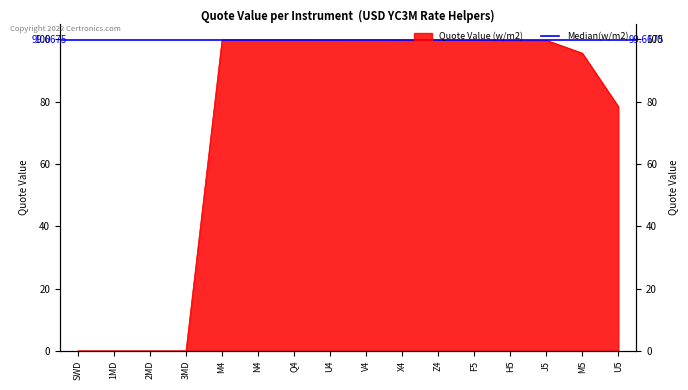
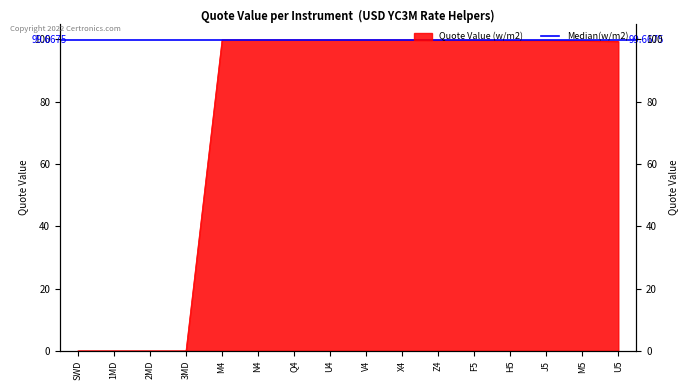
  {
    "SWD": 0,
    "1MD": 0,
    "2MD": 0,
    "3MD": 0,
    "M4": 100,
    "N4": 100,
    "Q4": 100,
    "U4": 100,
    "V4": 100,
    "X4": 100,
    "Z4": 100,
    "F5": 100,
    "H5": 100,
    "J5": 100,
-   "M5": 96,
-   "U5": 78
+   "M5": 100,
+   "U5": 99
  }
